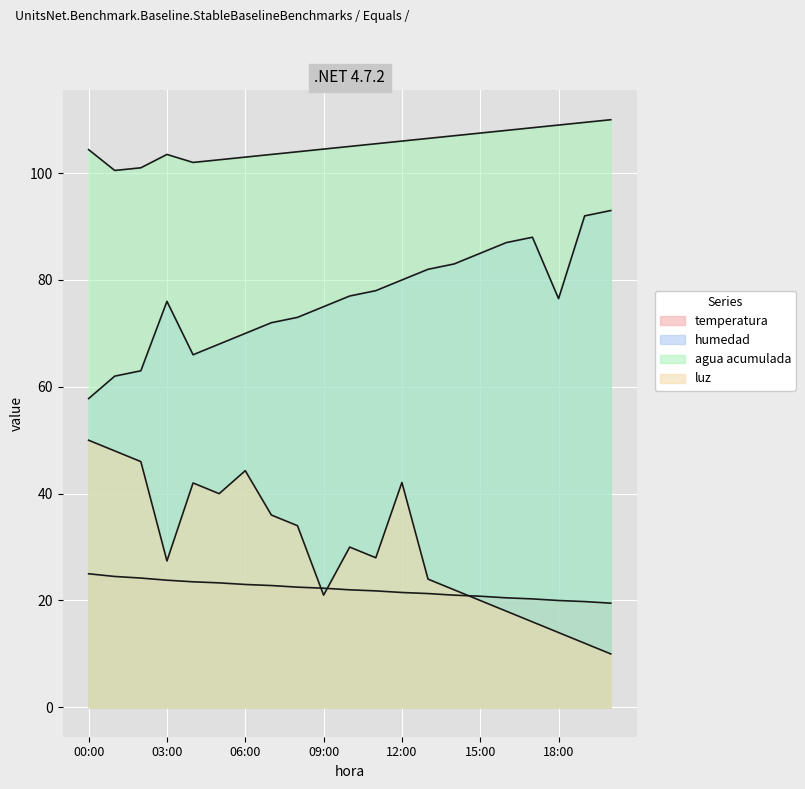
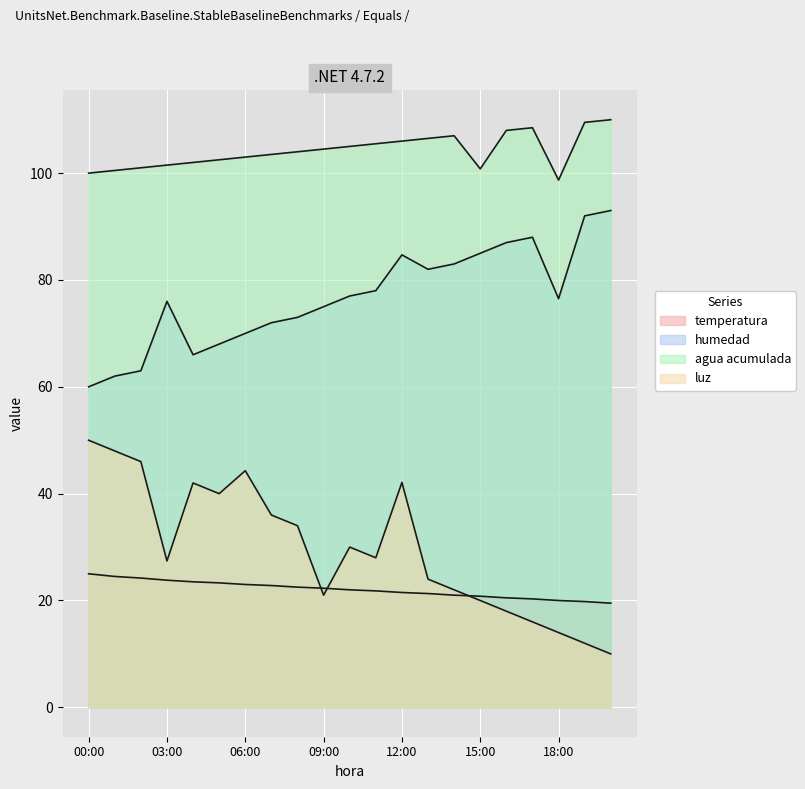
  {
    "humedad": {
-     "00:00": 58,
+     "00:00": 60,
      "03:00": 76,
      "06:00": 70,
      "09:00": 75,
-     "12:00": 80,
+     "12:00": 85,
      "15:00": 85,
      "18:00": 77
    },
    "agua acumulada": {
-     "00:00": 104,
-     "03:00": 104,
+     "00:00": 100,
+     "03:00": 102,
      "06:00": 103,
      "09:00": 105,
      "12:00": 106,
-     "15:00": 108,
-     "18:00": 109
+     "15:00": 101,
+     "18:00": 99
    }
  }
